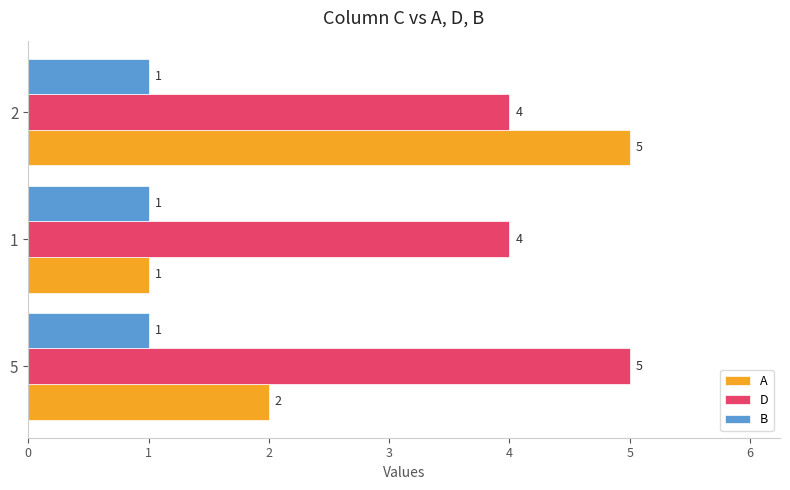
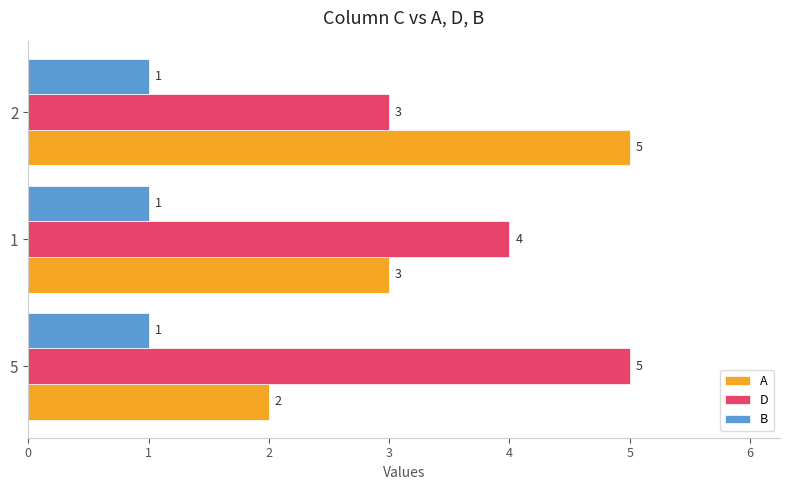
  {
    "A": {
      "2": 5,
-     "1": 1,
+     "1": 3,
      "5": 2
    },
    "D": {
-     "2": 4,
+     "2": 3,
      "1": 4,
      "5": 5
    },
    "B": {
      "2": 1,
      "1": 1,
      "5": 1
    }
  }
